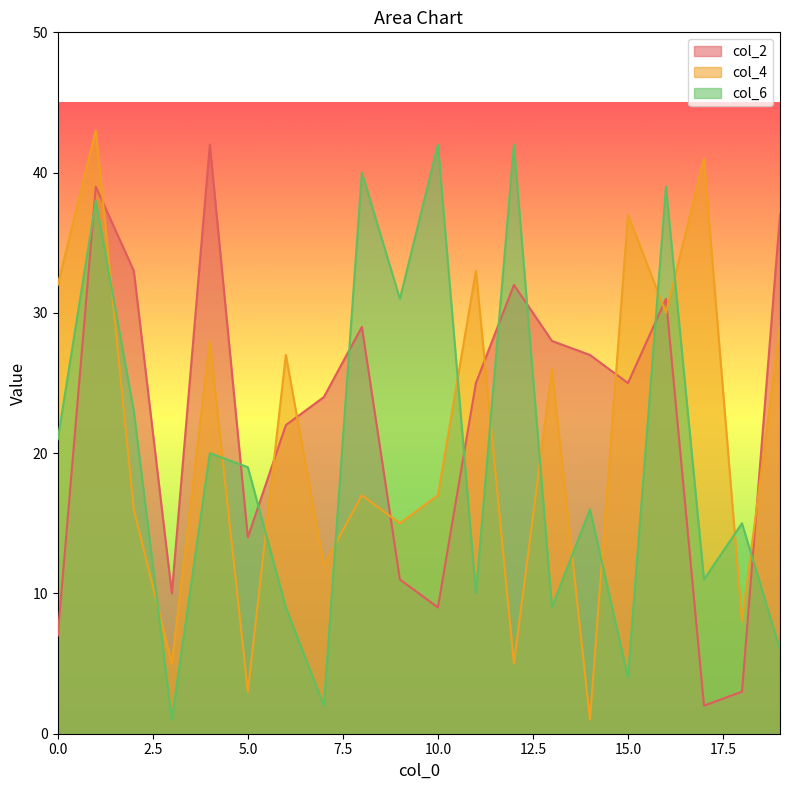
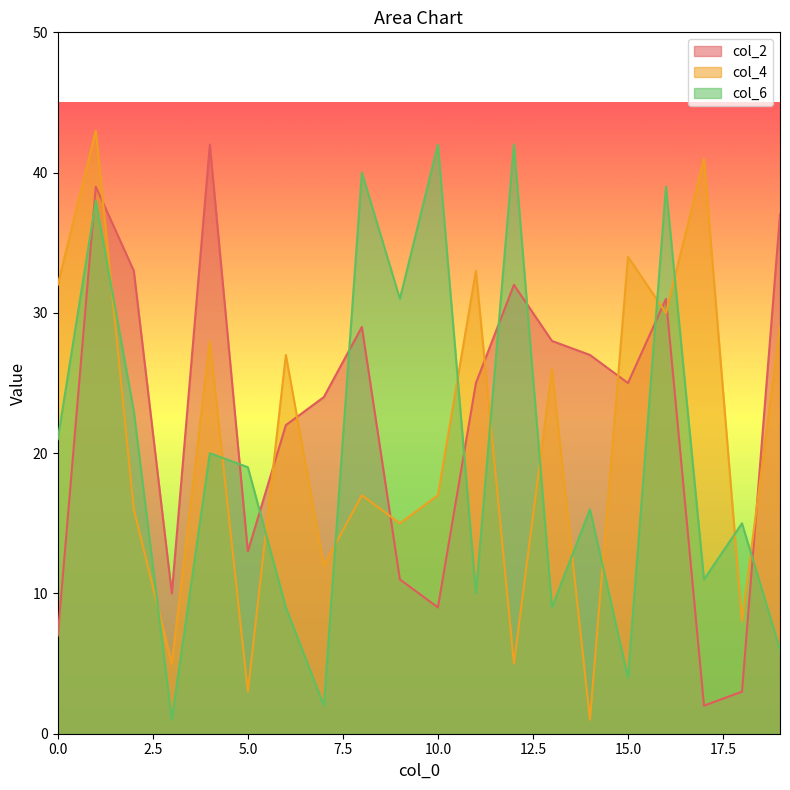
  {
    "col_2": {
      "0.0": 7,
-     "5.0": 14,
+     "5.0": 13,
      "10.0": 9,
      "15.0": 25
    },
    "col_4": {
      "0.0": 32,
      "5.0": 3,
      "10.0": 17,
-     "15.0": 37
+     "15.0": 34
    },
    "col_6": {
      "0.0": 21,
      "5.0": 19,
      "10.0": 42,
      "15.0": 4
    }
  }
